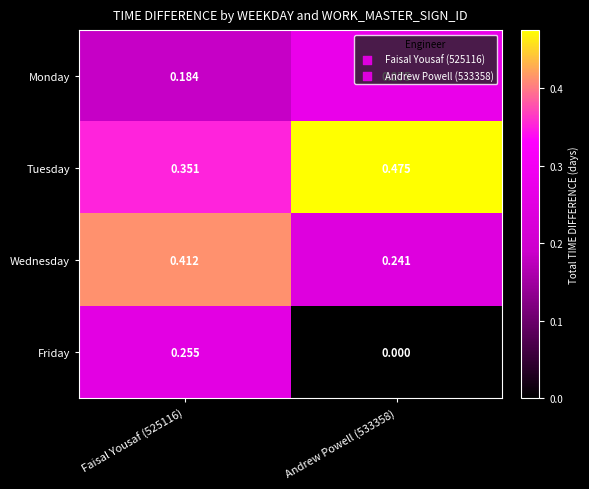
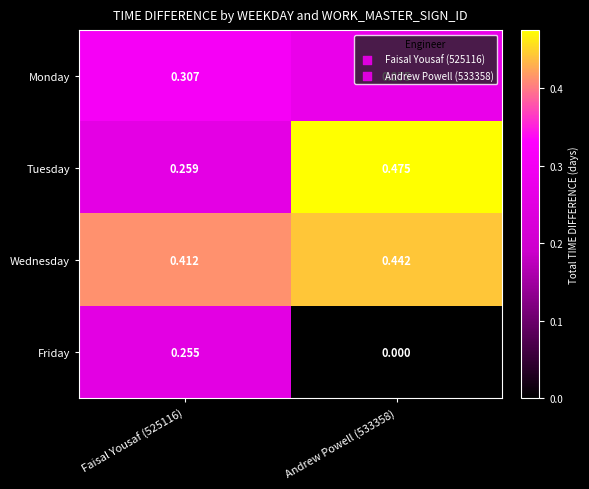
  {
    "Monday": {
-     "Faisal Yousaf (525116)": 0.184
+     "Faisal Yousaf (525116)": 0.307
    },
    "Tuesday": {
-     "Faisal Yousaf (525116)": 0.351,
+     "Faisal Yousaf (525116)": 0.259,
      "Andrew Powell (533358)": 0.475
    },
    "Wednesday": {
      "Faisal Yousaf (525116)": 0.412,
-     "Andrew Powell (533358)": 0.241
+     "Andrew Powell (533358)": 0.442
    },
    "Friday": {
      "Faisal Yousaf (525116)": 0.255,
      "Andrew Powell (533358)": 0.000
    }
  }
